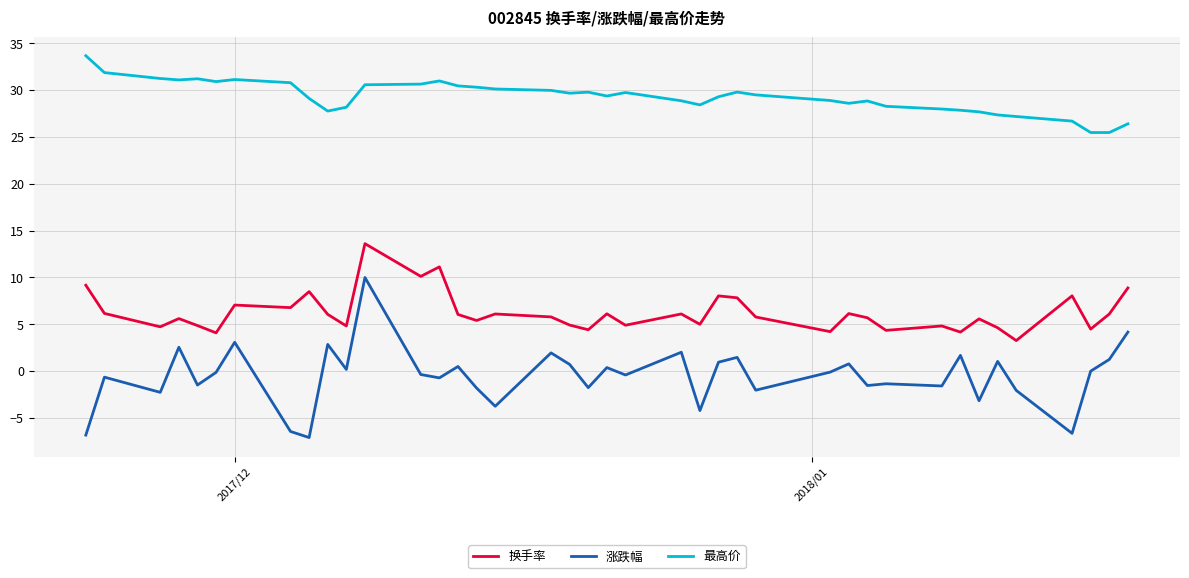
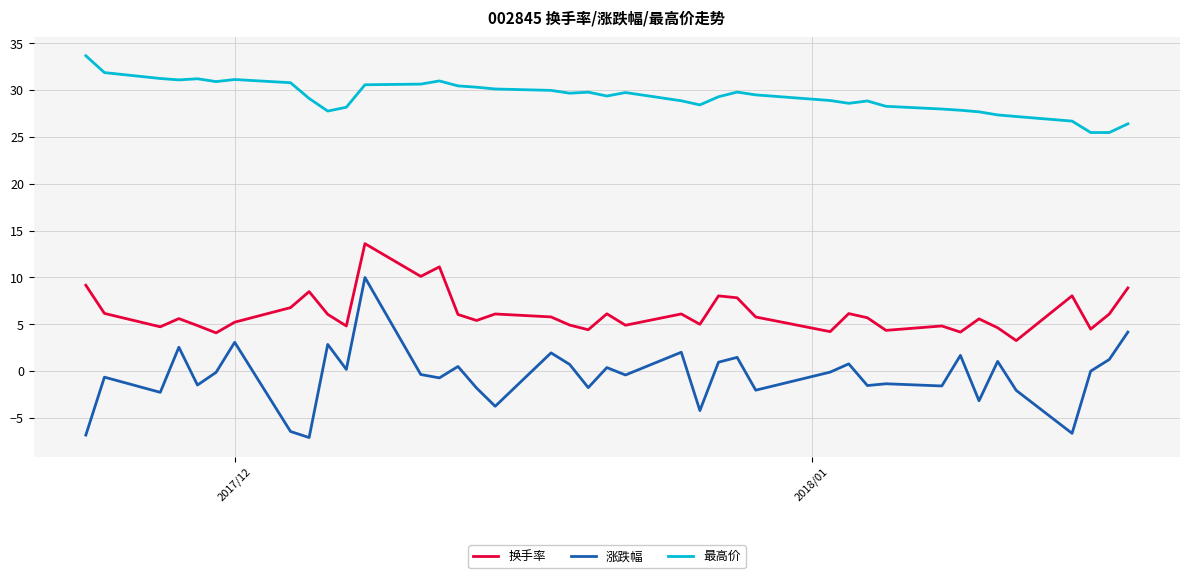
  {
    "换手率": {
-     "2017/12": 7
+     "2017/12": 5
    },
    "涨跌幅": {
      "2017/12": 3
    },
    "最高价": {
      "2017/12": 31
    }
  }
